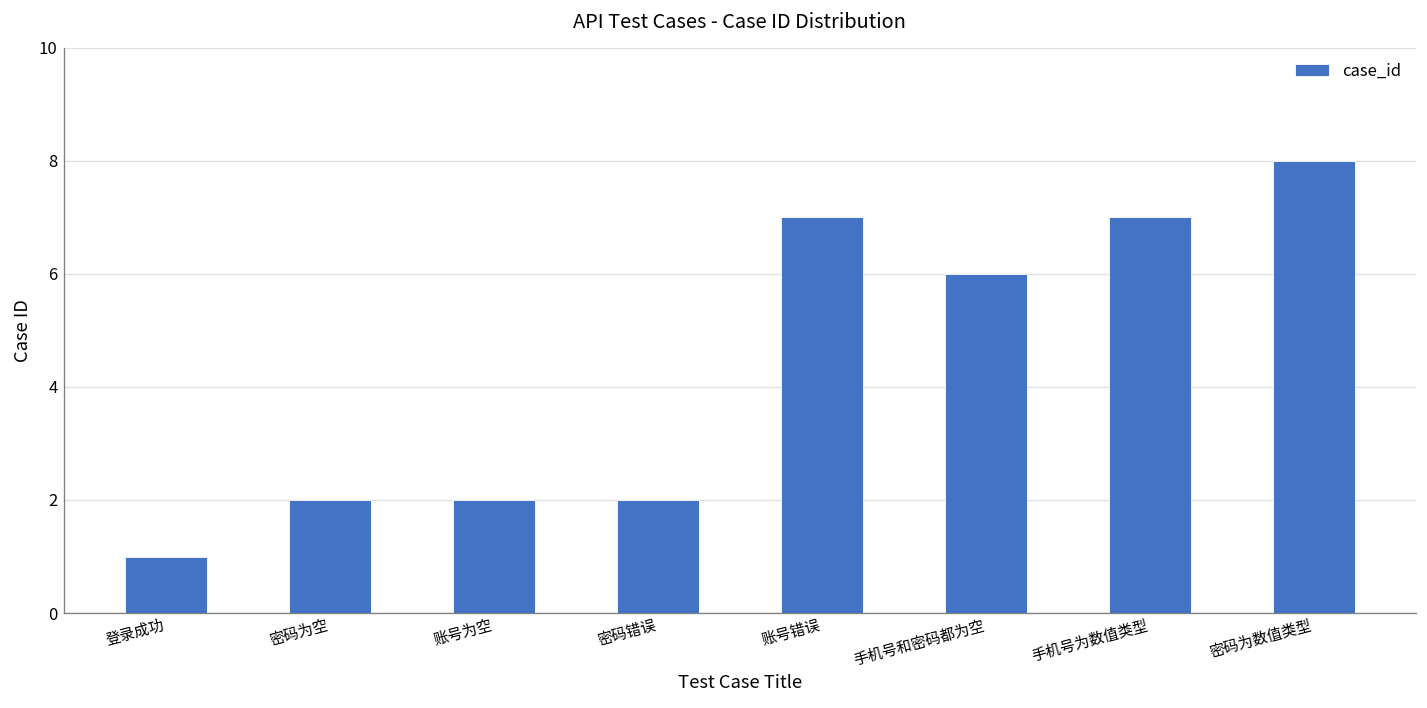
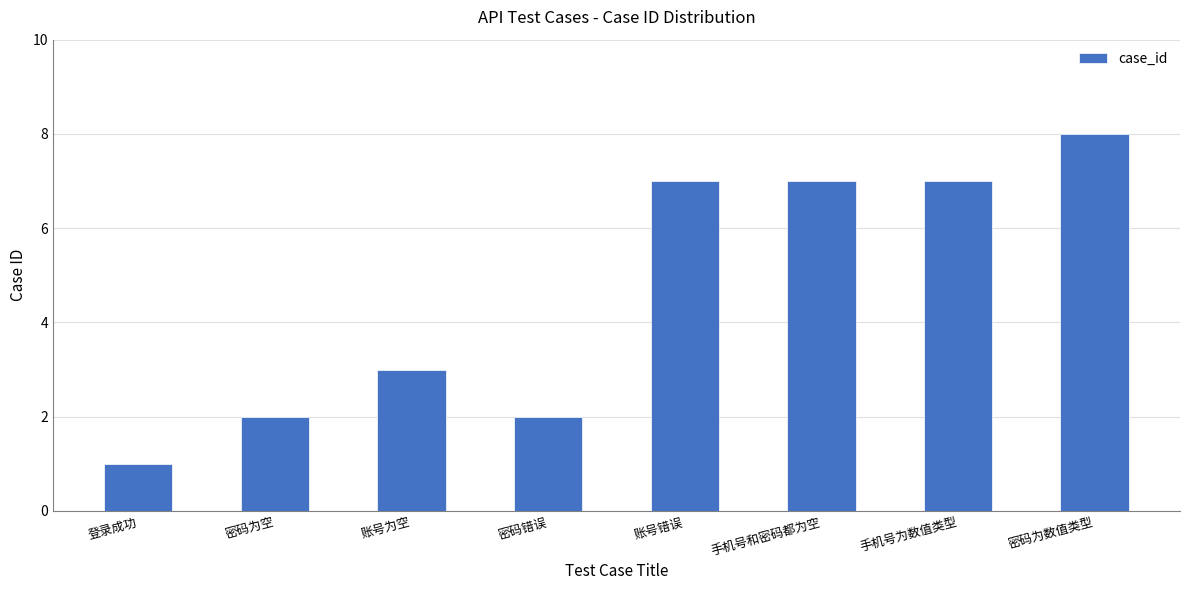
  {
    "登录成功": 1,
    "密码为空": 2,
-   "账号为空": 2,
+   "账号为空": 3,
    "密码错误": 2,
    "账号错误": 7,
-   "手机号和密码都为空": 6,
+   "手机号和密码都为空": 7,
    "手机号为数值类型": 7,
    "密码为数值类型": 8
  }
